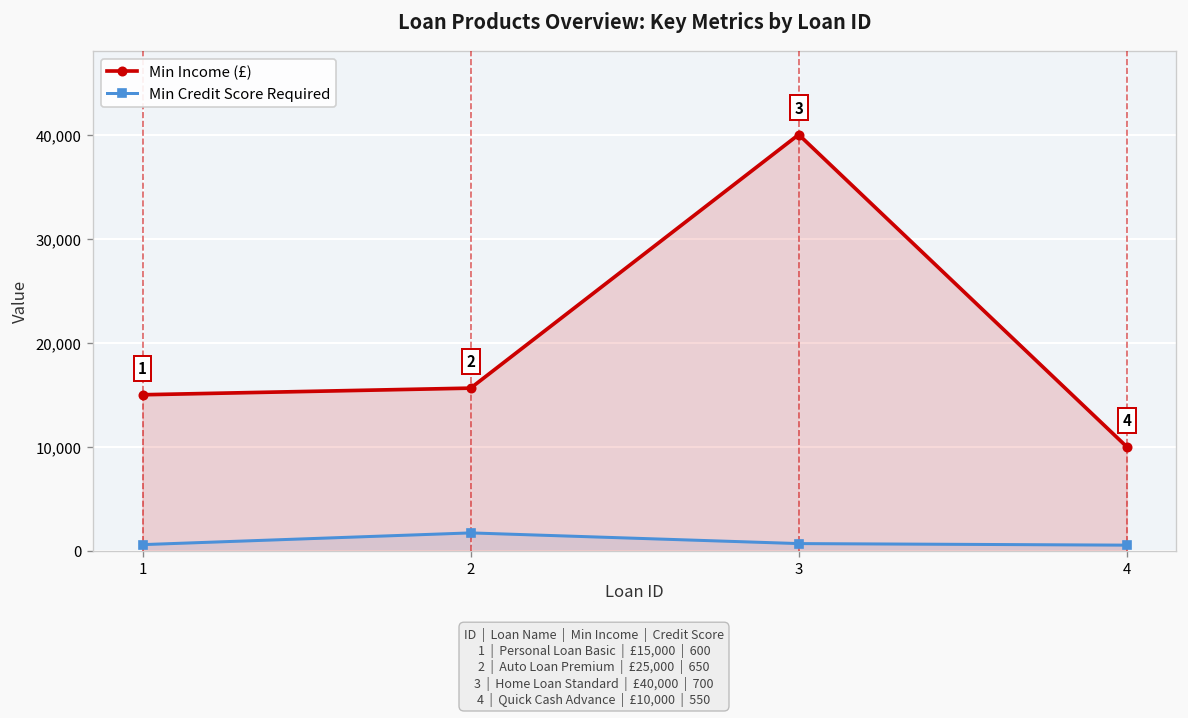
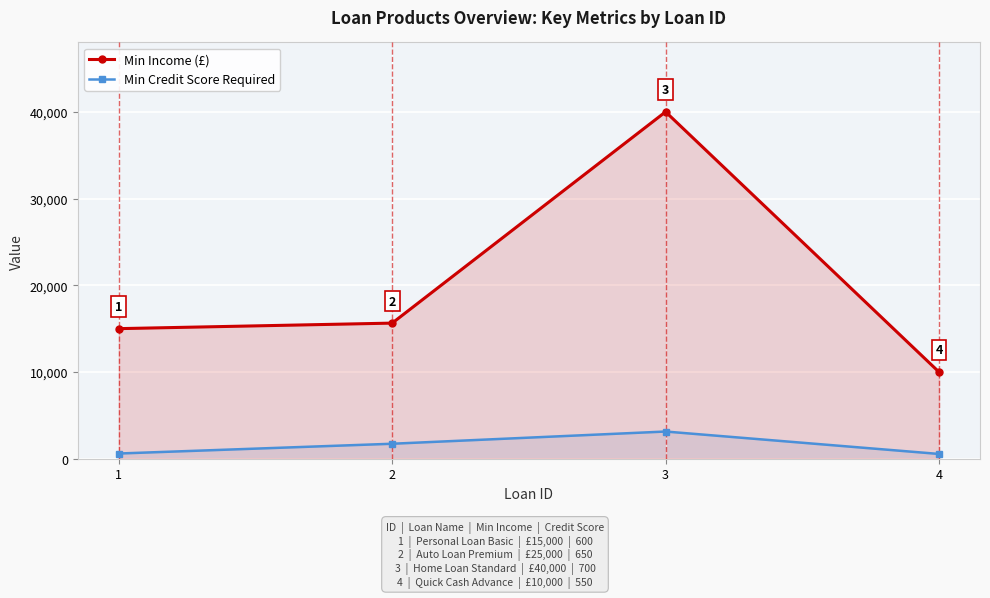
  {
    "Min Credit Score Required": {
      "1": "1,000",
      "2": "2,000",
-     "3": "1,000",
+     "3": "3,000",
      "4": "1,000"
    }
  }
